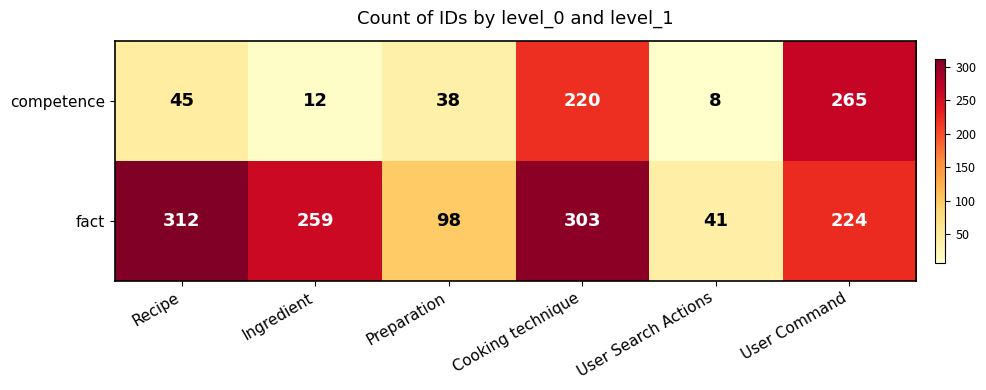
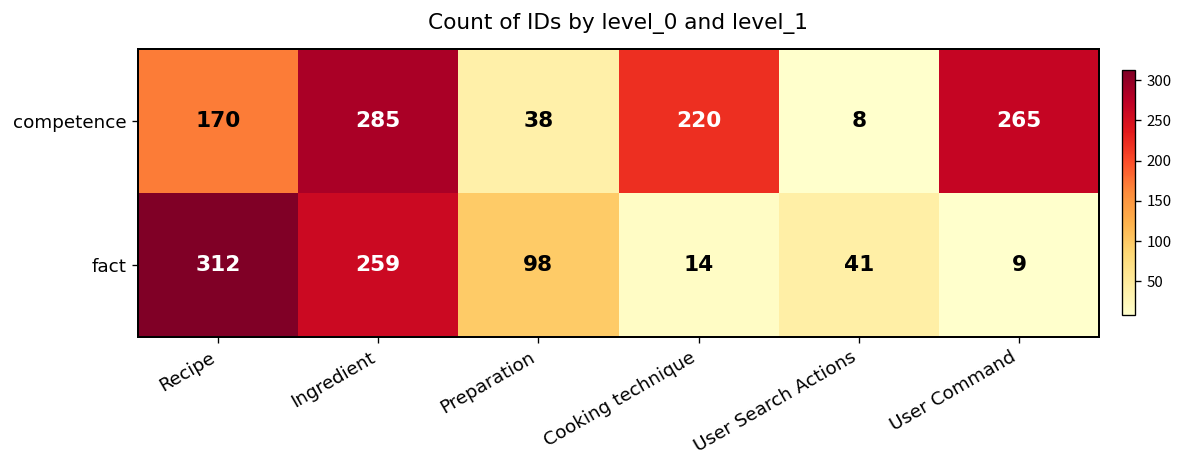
  {
    "competence": {
-     "Recipe": 45,
-     "Ingredient": 12,
+     "Recipe": 170,
+     "Ingredient": 285,
      "Preparation": 38,
      "Cooking technique": 220,
      "User Search Actions": 8,
      "User Command": 265
    },
    "fact": {
      "Recipe": 312,
      "Ingredient": 259,
      "Preparation": 98,
-     "Cooking technique": 303,
+     "Cooking technique": 14,
      "User Search Actions": 41,
-     "User Command": 224
+     "User Command": 9
    }
  }
